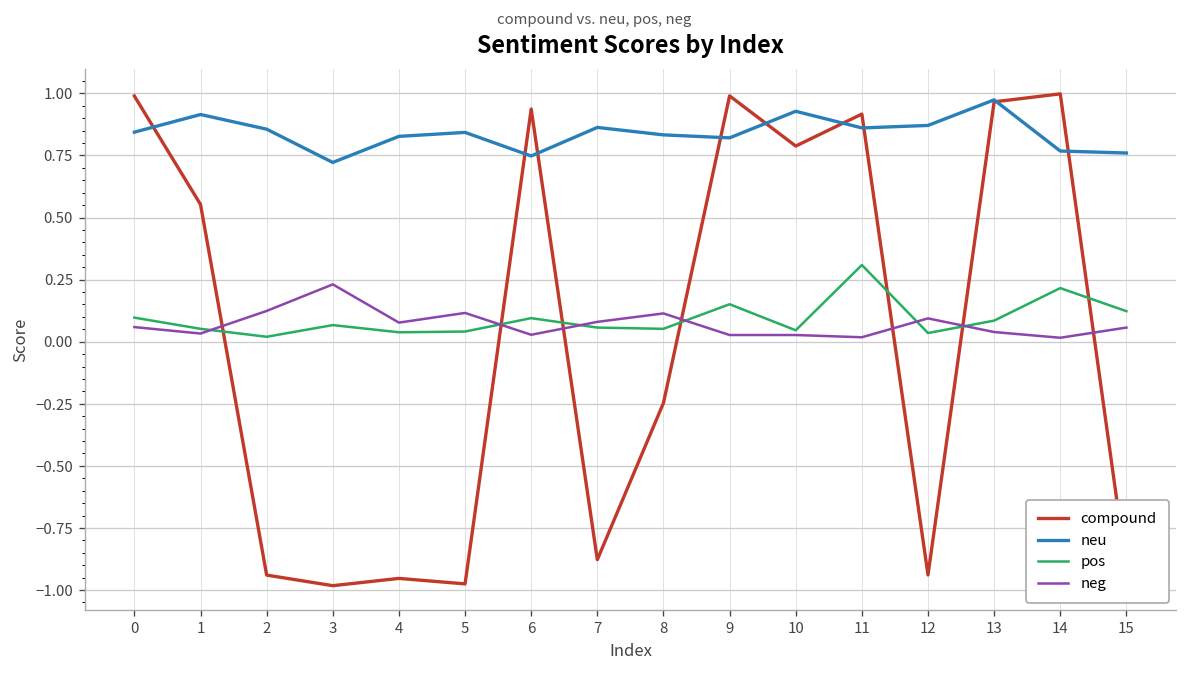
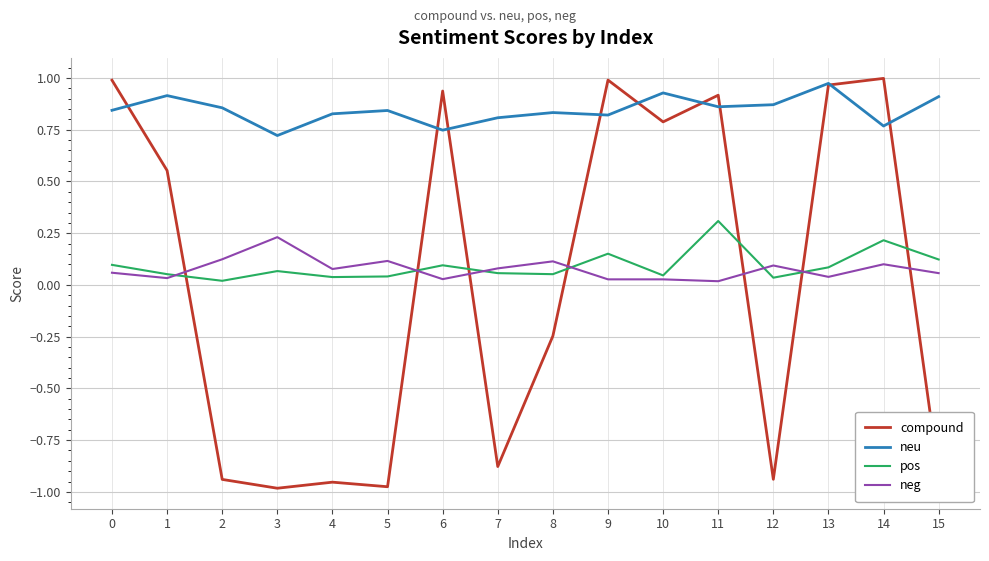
  {
    "compound": {
      "0": 0.99,
      "1": 0.55,
      "2": -0.94,
      "3": -0.98,
      "4": -0.95,
      "5": -0.98,
      "6": 0.94,
      "7": -0.88,
      "8": -0.25,
      "9": 0.99,
      "10": 0.79,
      "11": 0.92,
      "12": -0.94,
      "14": 1.00
    },
    "neu": {
      "0": 0.84,
      "1": 0.92,
      "2": 0.86,
      "3": 0.72,
      "4": 0.83,
      "5": 0.84,
      "6": 0.75,
-     "7": 0.86,
+     "7": 0.81,
      "8": 0.83,
      "9": 0.82,
      "10": 0.93,
      "11": 0.86,
      "12": 0.87,
      "14": 0.77,
-     "15": 0.76
+     "15": 0.91
    },
    "pos": {
      "0": 0.10,
      "1": 0.05,
      "2": 0.02,
      "3": 0.07,
      "4": 0.04,
      "5": 0.04,
      "6": 0.10,
      "7": 0.06,
      "8": 0.05,
      "9": 0.15,
      "10": 0.05,
      "11": 0.31,
      "12": 0.04,
      "13": 0.09,
      "14": 0.22,
      "15": 0.12
    },
    "neg": {
      "0": 0.06,
      "1": 0.03,
      "2": 0.12,
      "3": 0.23,
      "4": 0.08,
      "5": 0.12,
      "6": 0.03,
      "7": 0.08,
      "8": 0.11,
      "9": 0.03,
      "10": 0.03,
      "11": 0.02,
      "12": 0.09,
      "13": 0.04,
-     "14": 0.02,
+     "14": 0.10,
      "15": 0.06
    }
  }
